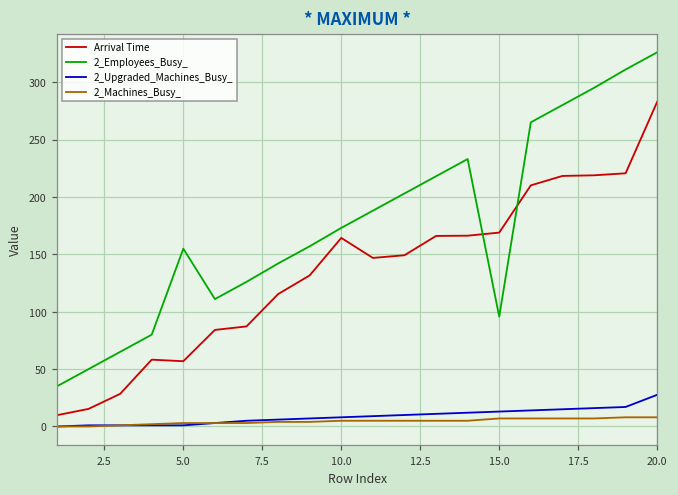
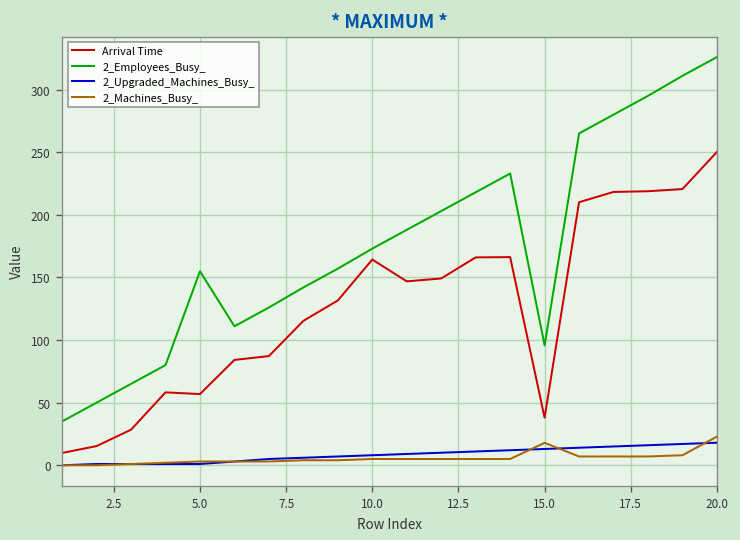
  {
    "Arrival Time": {
      "5.0": 57,
      "10.0": 164,
-     "15.0": 169,
-     "20.0": 283
+     "15.0": 38,
+     "20.0": 250
    },
    "2_Employees_Busy_": {
      "5.0": 155,
      "10.0": 173,
      "15.0": 96,
      "20.0": 326
    },
    "2_Upgraded_Machines_Busy_": {
      "10.0": 8,
      "15.0": 13,
-     "20.0": 28
+     "20.0": 18
    },
    "2_Machines_Busy_": {
      "10.0": 5,
-     "15.0": 7,
-     "20.0": 8
+     "15.0": 18,
+     "20.0": 23
    }
  }
